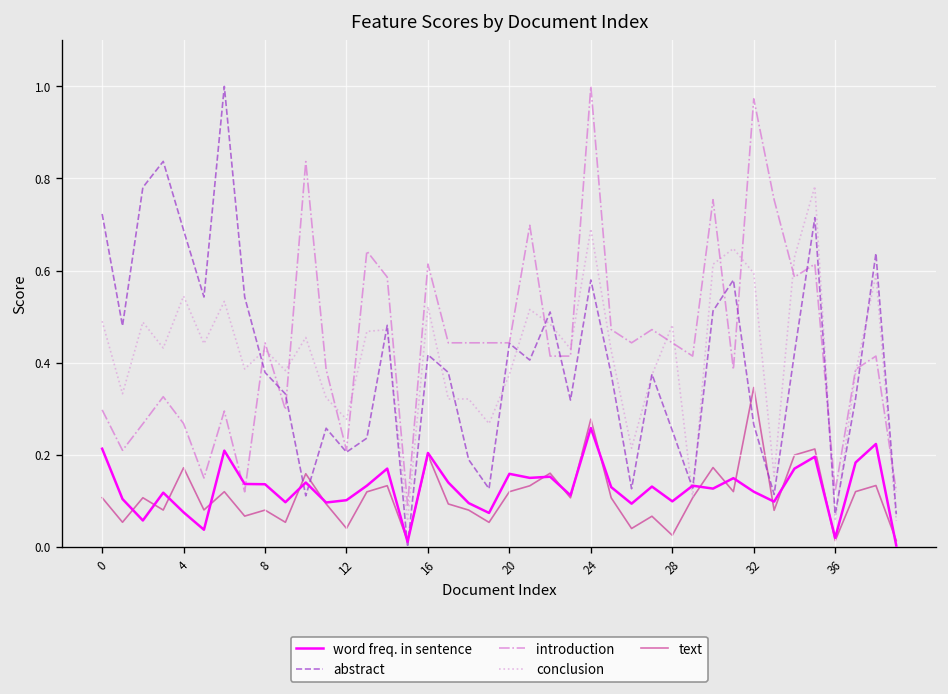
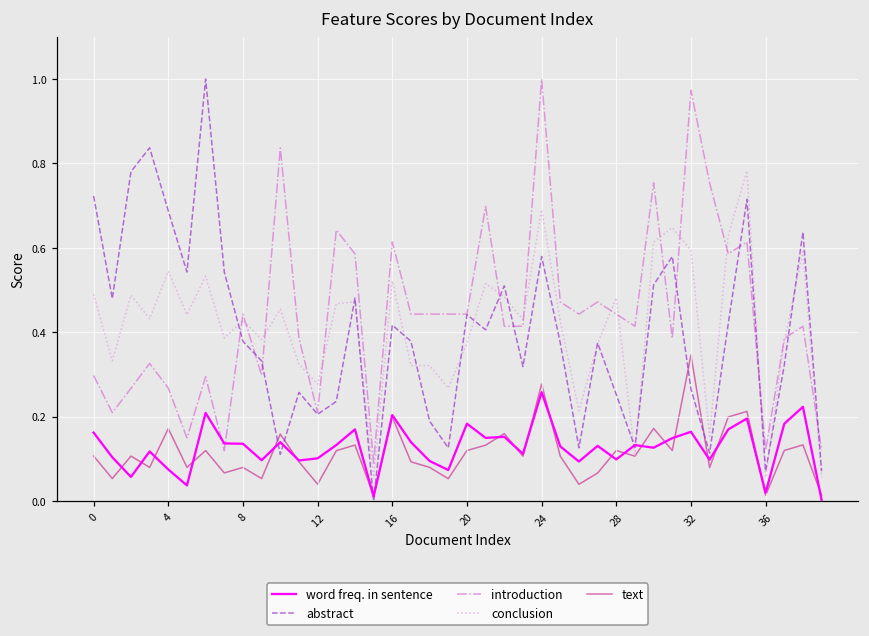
  {
    "word freq. in sentence": {
-     "0": 0.21,
+     "0": 0.16,
      "4": 0.07,
      "8": 0.14,
      "12": 0.10,
-     "20": 0.16,
+     "20": 0.18,
      "24": 0.26,
      "28": 0.10,
-     "32": 0.12
+     "32": 0.16
    },
    "abstract": {
      "0": 0.72,
      "4": 0.69,
      "8": 0.38,
      "16": 0.42,
      "24": 0.58,
      "28": 0.25,
      "32": 0.27,
      "36": 0.07
    },
    "text": {
      "0": 0.11,
      "4": 0.17,
      "8": 0.08,
      "12": 0.04,
      "20": 0.12,
      "24": 0.28,
-     "28": 0.03,
+     "28": 0.12,
      "32": 0.35
    }
  }
